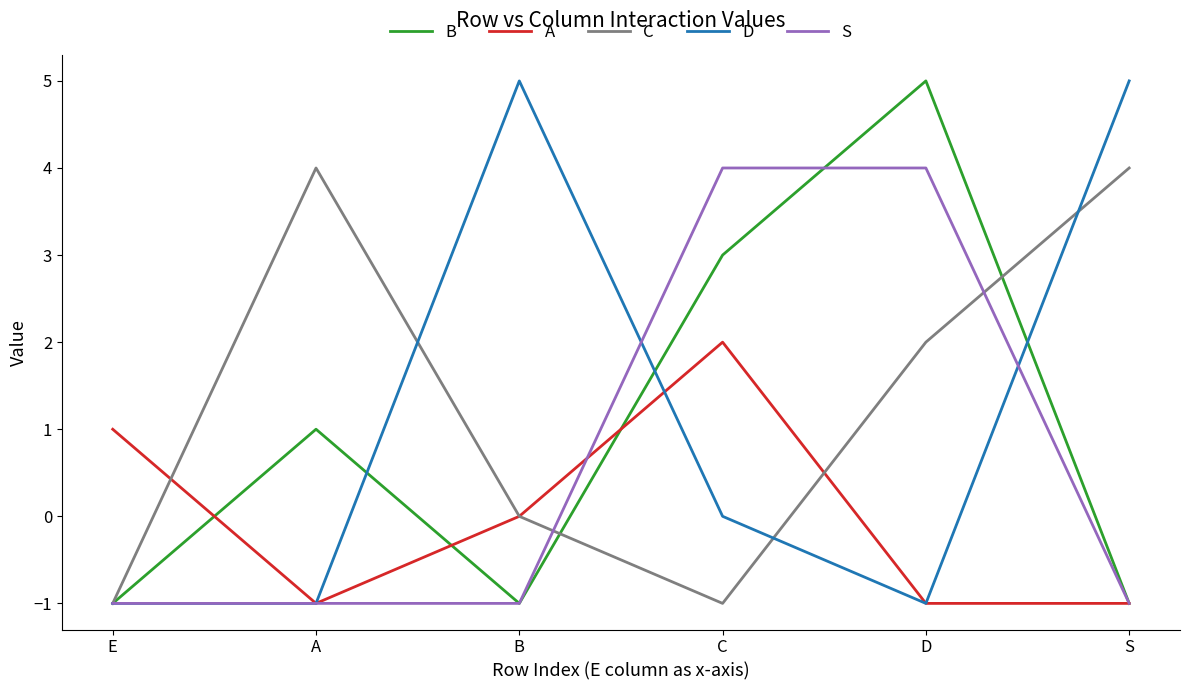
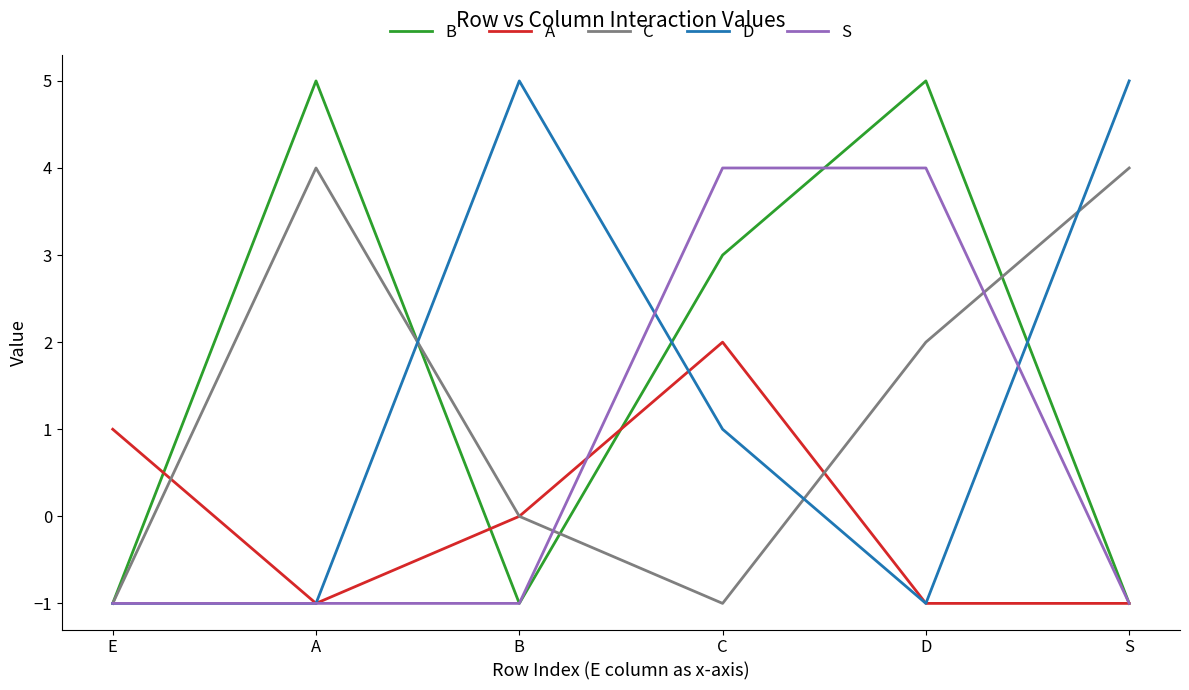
  {
    "B": {
-     "A": 1,
+     "A": 5,
      "C": 3,
      "D": 5
    },
    "A": {
      "E": 1,
      "C": 2
    },
    "C": {
      "A": 4,
      "C": -1,
      "D": 2,
      "S": 4
    },
    "D": {
      "B": 5,
-     "C": 0,
+     "C": 1,
      "S": 5
    },
    "S": {
      "C": 4,
      "D": 4
    }
  }
